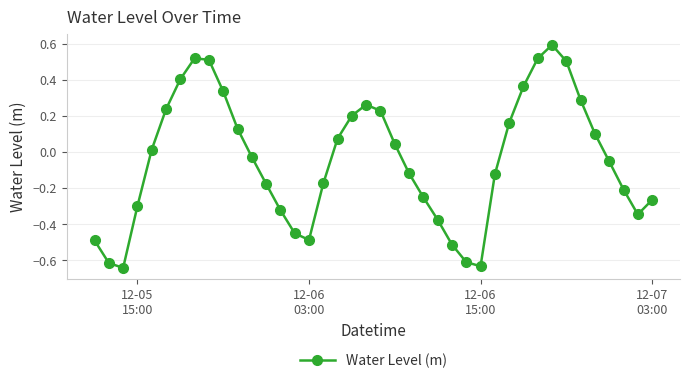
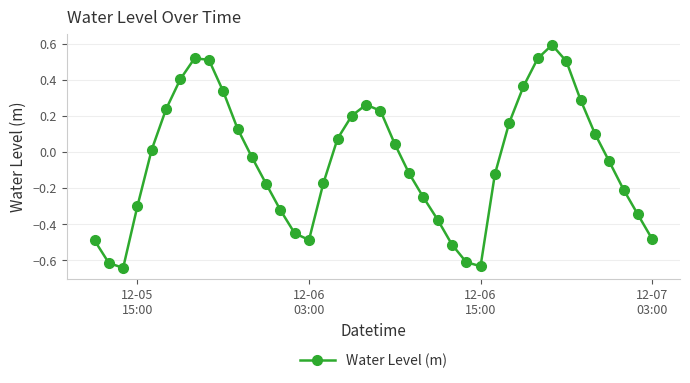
  {
    "12-05 15:00": -0.30,
    "12-06 03:00": -0.49,
    "12-06 15:00": -0.63,
-   "12-07 03:00": -0.26
+   "12-07 03:00": -0.48
  }
